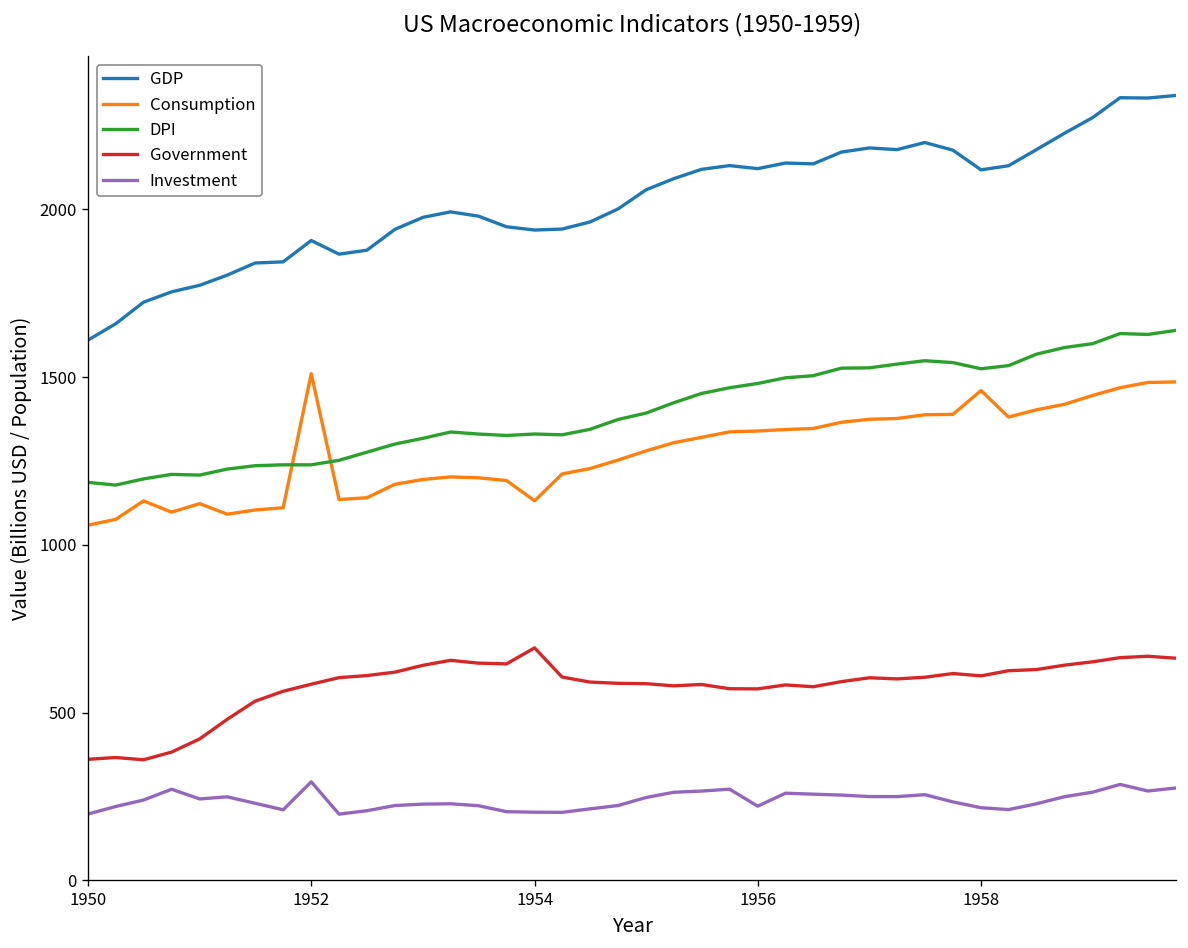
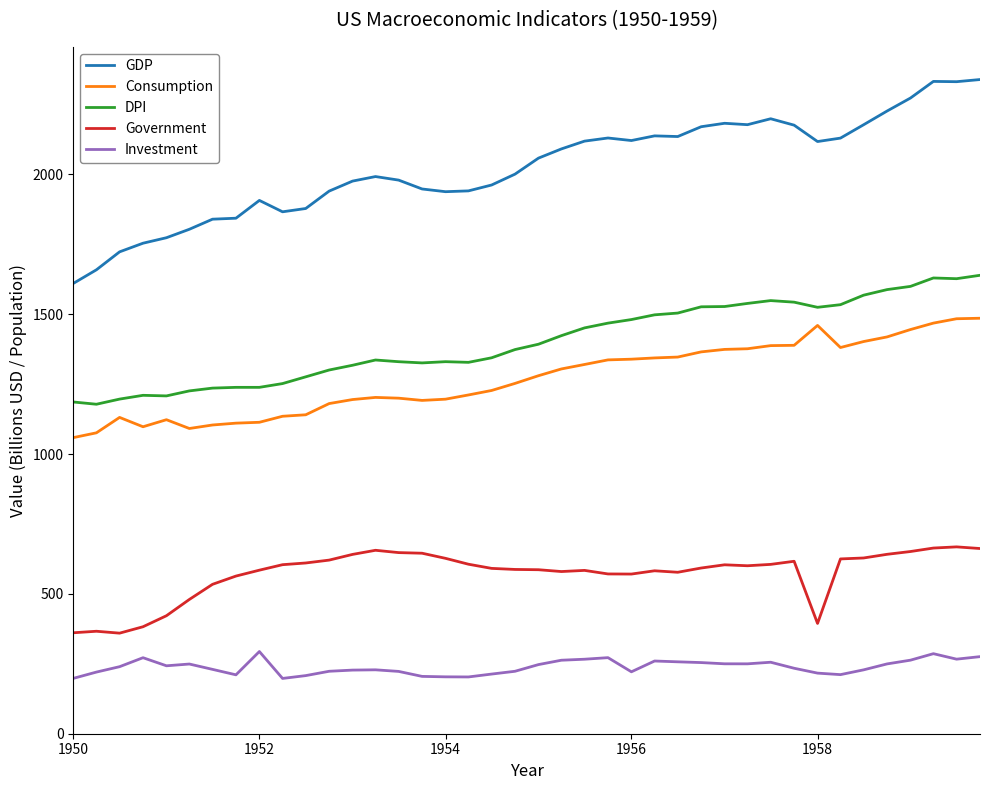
  {
    "GDP": {
      "1950": 1610,
      "1952": 1910,
      "1954": 1940,
      "1956": 2120,
      "1958": 2120
    },
    "Consumption": {
      "1950": 1060,
-     "1952": 1510,
-     "1954": 1130,
+     "1952": 1110,
+     "1954": 1200,
      "1956": 1340,
      "1958": 1460
    },
    "DPI": {
      "1950": 1190,
      "1952": 1240,
      "1954": 1330,
      "1956": 1480,
      "1958": 1520
    },
    "Government": {
      "1950": 360,
      "1952": 580,
-     "1954": 690,
+     "1954": 630,
      "1956": 570,
-     "1958": 610
+     "1958": 390
    },
    "Investment": {
      "1950": 200,
      "1952": 290,
      "1954": 200,
      "1956": 220,
      "1958": 220
    }
  }
